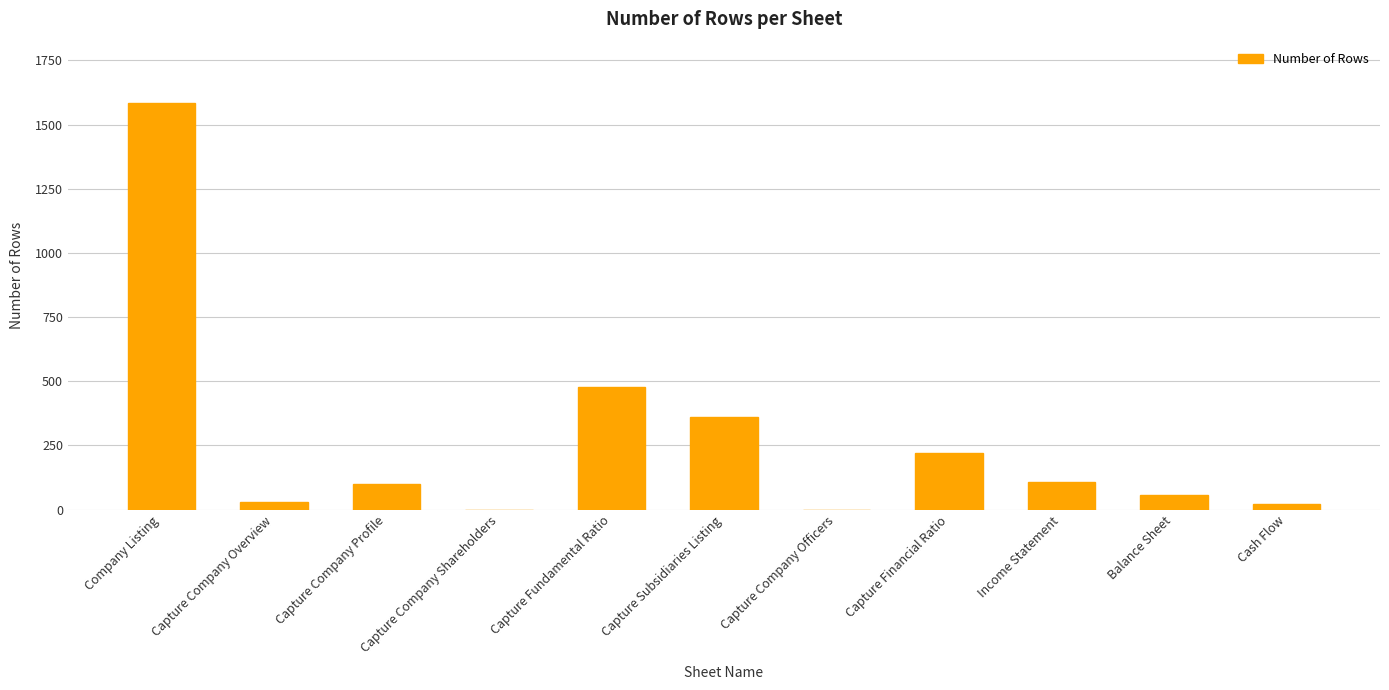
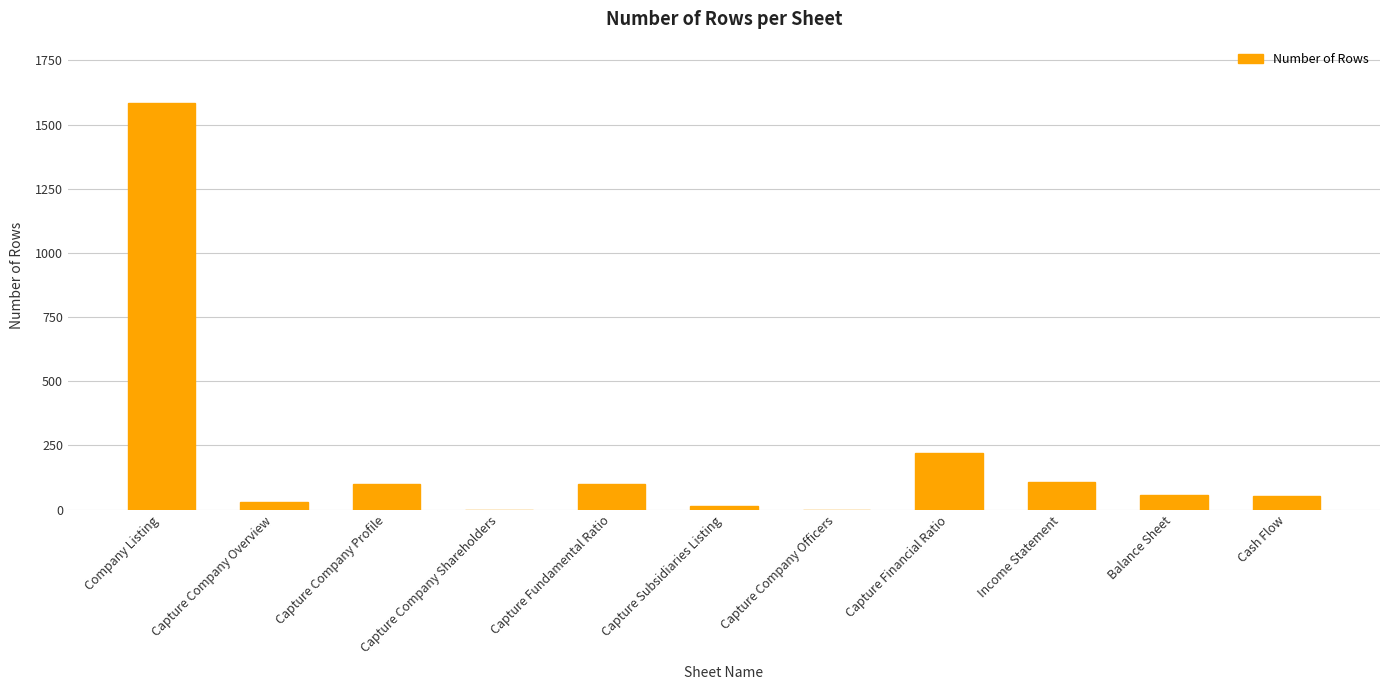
  {
    "Company Listing": 1590,
    "Capture Company Overview": 30,
    "Capture Company Profile": 100,
    "Capture Company Shareholders": 0,
-   "Capture Fundamental Ratio": 480,
-   "Capture Subsidiaries Listing": 360,
+   "Capture Fundamental Ratio": 100,
+   "Capture Subsidiaries Listing": 20,
    "Capture Company Officers": 0,
    "Capture Financial Ratio": 220,
    "Income Statement": 110,
    "Balance Sheet": 60,
-   "Cash Flow": 20
+   "Cash Flow": 50
  }
